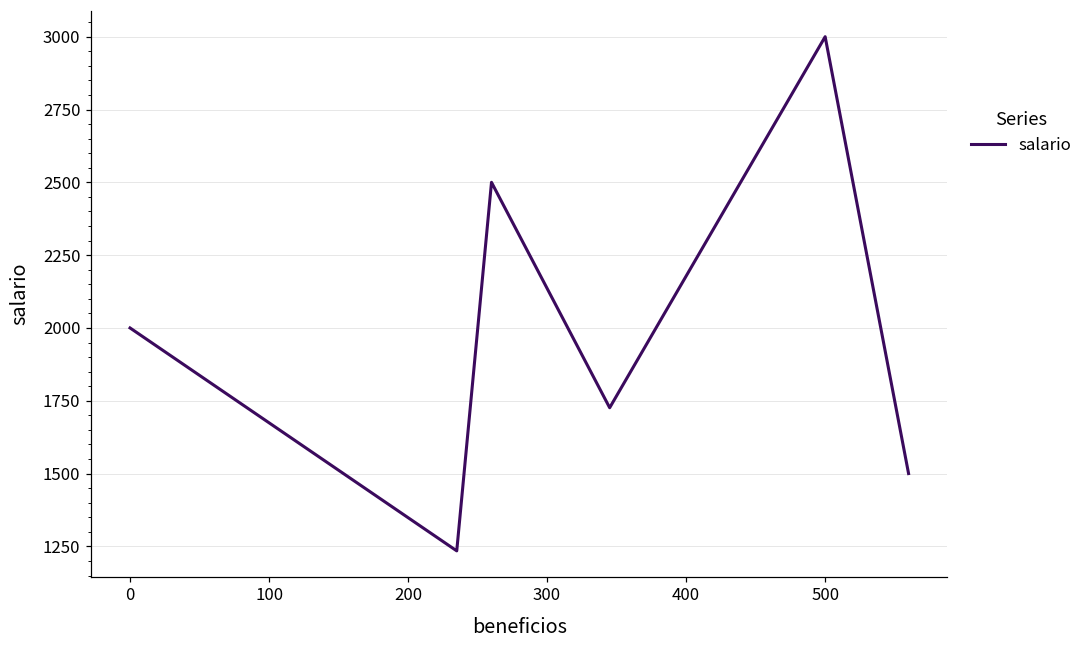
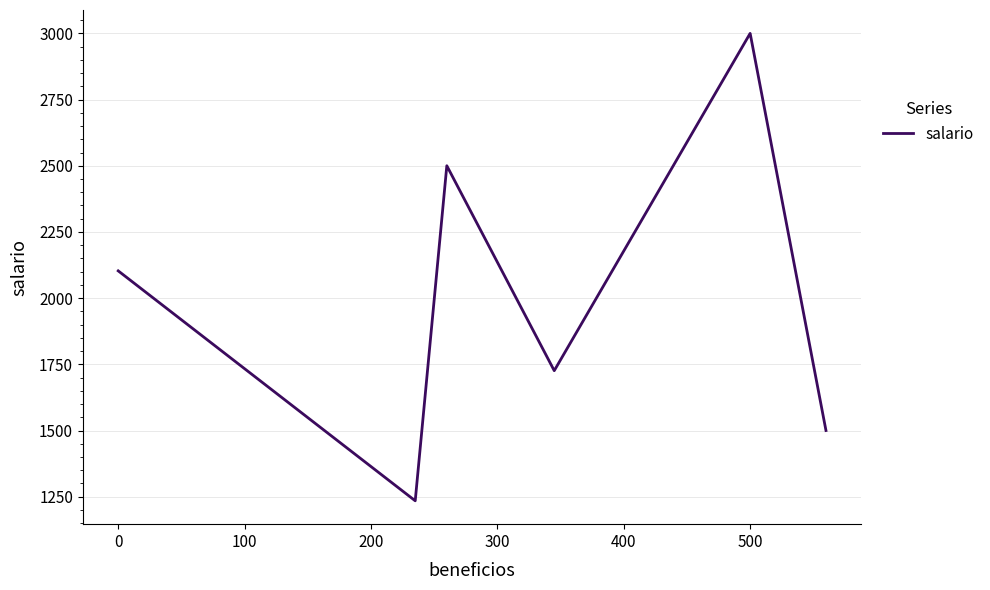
  {
-   "0": 2000,
+   "0": 2100,
    "500": 3000
  }
